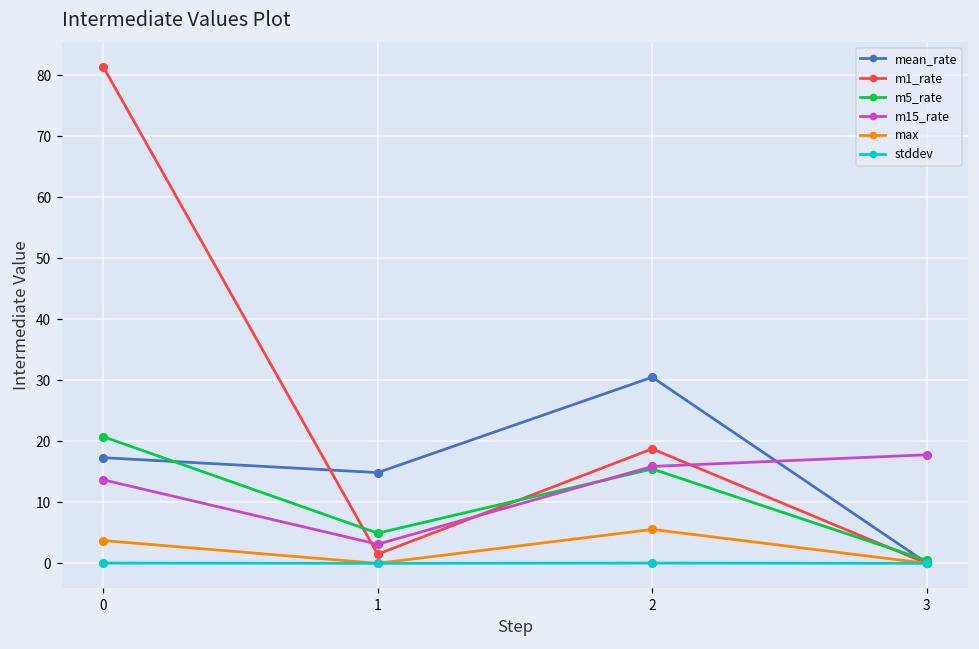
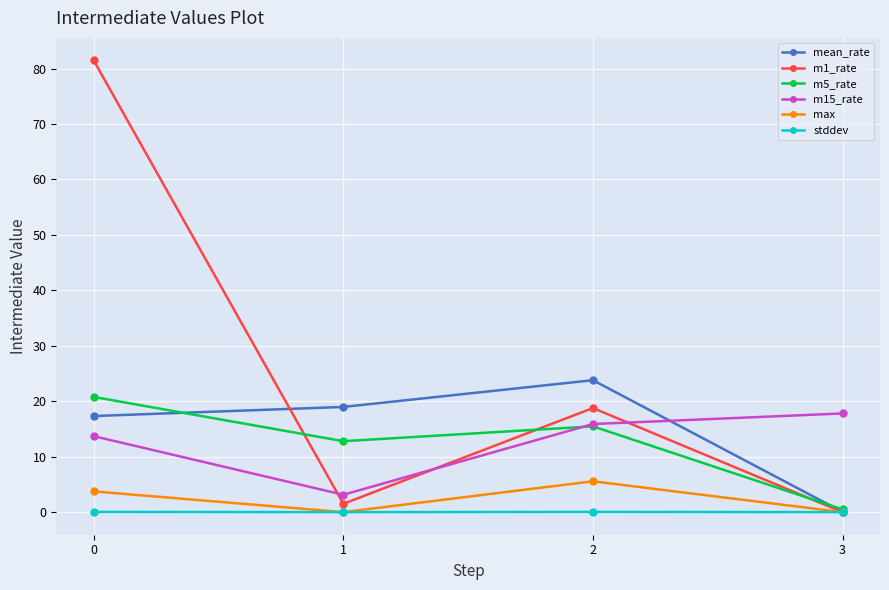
  {
    "mean_rate": {
      "0": 17,
-     "1": 15,
-     "2": 31
+     "1": 19,
+     "2": 24
    },
    "m1_rate": {
      "0": 81,
      "1": 2,
      "2": 19
    },
    "m5_rate": {
      "0": 21,
-     "1": 5
+     "1": 13
    },
    "m15_rate": {
      "0": 14,
      "1": 3,
      "3": 18
    },
    "max": {
      "0": 4,
      "2": 6
    },
    "stddev": {
      "0": 0,
      "2": 0
    }
  }
